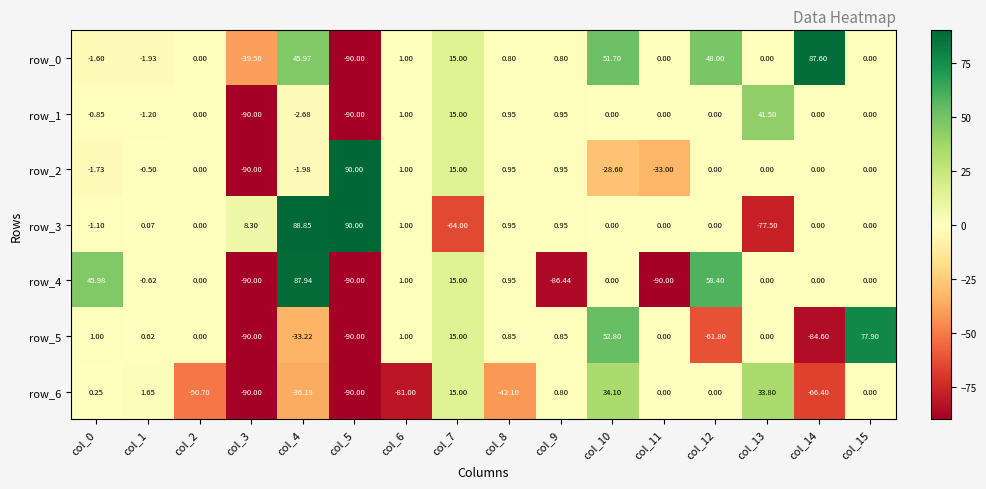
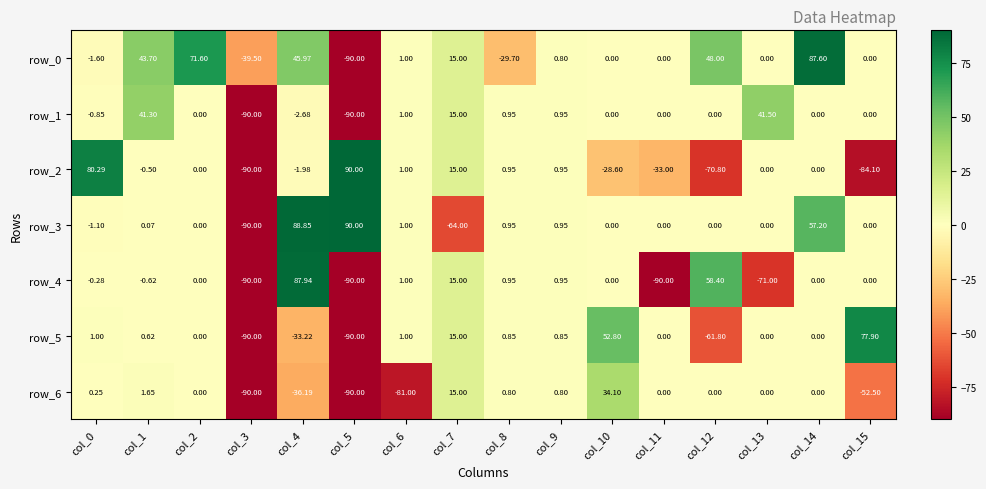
  {
    "row_0": {
      "col_0": -1.60,
-     "col_1": -1.93,
-     "col_2": 0.00,
+     "col_1": 43.70,
+     "col_2": 71.60,
      "col_3": -39.50,
      "col_4": 45.97,
      "col_5": -90.00,
      "col_6": 1.00,
      "col_7": 15.00,
-     "col_8": 0.80,
+     "col_8": -29.70,
      "col_9": 0.80,
-     "col_10": 51.70,
+     "col_10": 0.00,
      "col_11": 0.00,
      "col_12": 48.00,
      "col_13": 0.00,
      "col_14": 87.60,
      "col_15": 0.00
    },
    "row_1": {
      "col_0": -0.85,
-     "col_1": -1.20,
+     "col_1": 41.30,
      "col_2": 0.00,
      "col_3": -90.00,
      "col_4": -2.68,
      "col_5": -90.00,
      "col_6": 1.00,
      "col_7": 15.00,
      "col_8": 0.95,
      "col_9": 0.95,
      "col_10": 0.00,
      "col_11": 0.00,
      "col_12": 0.00,
      "col_13": 41.50,
      "col_14": 0.00,
      "col_15": 0.00
    },
    "row_2": {
-     "col_0": -1.73,
+     "col_0": 80.29,
      "col_1": -0.50,
      "col_2": 0.00,
      "col_3": -90.00,
      "col_4": -1.98,
      "col_5": 90.00,
      "col_6": 1.00,
      "col_7": 15.00,
      "col_8": 0.95,
      "col_9": 0.95,
      "col_10": -28.60,
      "col_11": -33.00,
-     "col_12": 0.00,
+     "col_12": -70.80,
      "col_13": 0.00,
      "col_14": 0.00,
-     "col_15": 0.00
+     "col_15": -84.10
    },
    "row_3": {
      "col_0": -1.10,
      "col_1": 0.07,
      "col_2": 0.00,
-     "col_3": 8.30,
+     "col_3": -90.00,
      "col_4": 88.85,
      "col_5": 90.00,
      "col_6": 1.00,
      "col_7": -64.00,
      "col_8": 0.95,
      "col_9": 0.95,
      "col_10": 0.00,
      "col_11": 0.00,
      "col_12": 0.00,
-     "col_13": -77.50,
-     "col_14": 0.00,
+     "col_13": 0.00,
+     "col_14": 57.20,
      "col_15": 0.00
    },
    "row_4": {
-     "col_0": 45.98,
+     "col_0": -0.28,
      "col_1": -0.62,
      "col_2": 0.00,
      "col_3": -90.00,
      "col_4": 87.94,
      "col_5": -90.00,
      "col_6": 1.00,
      "col_7": 15.00,
      "col_8": 0.95,
-     "col_9": -86.44,
+     "col_9": 0.95,
      "col_10": 0.00,
      "col_11": -90.00,
      "col_12": 58.40,
-     "col_13": 0.00,
+     "col_13": -71.00,
      "col_14": 0.00,
      "col_15": 0.00
    },
    "row_5": {
      "col_0": 1.00,
      "col_1": 0.62,
      "col_2": 0.00,
      "col_3": -90.00,
      "col_4": -33.22,
      "col_5": -90.00,
      "col_6": 1.00,
      "col_7": 15.00,
      "col_8": 0.85,
      "col_9": 0.85,
      "col_10": 52.80,
      "col_11": 0.00,
      "col_12": -61.80,
      "col_13": 0.00,
-     "col_14": -84.60,
+     "col_14": 0.00,
      "col_15": 77.90
    },
    "row_6": {
      "col_0": 0.25,
      "col_1": 1.65,
-     "col_2": -50.70,
+     "col_2": 0.00,
      "col_3": -90.00,
      "col_4": -36.19,
      "col_5": -90.00,
      "col_6": -81.00,
      "col_7": 15.00,
-     "col_8": -42.10,
+     "col_8": 0.80,
      "col_9": 0.80,
      "col_10": 34.10,
      "col_11": 0.00,
      "col_12": 0.00,
-     "col_13": 33.80,
-     "col_14": -66.40,
-     "col_15": 0.00
+     "col_13": 0.00,
+     "col_14": 0.00,
+     "col_15": -52.50
    }
  }
